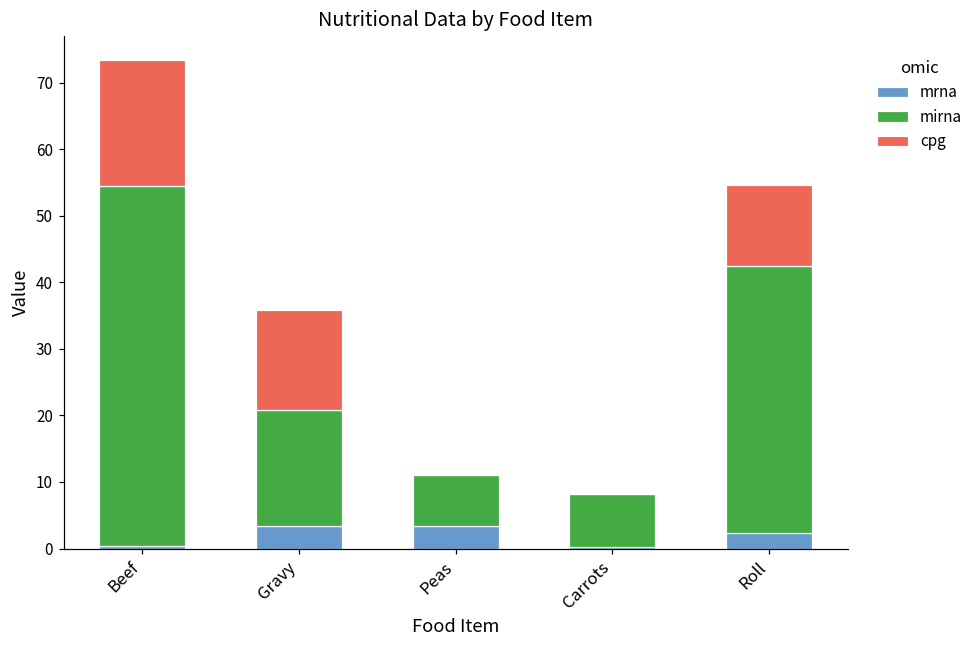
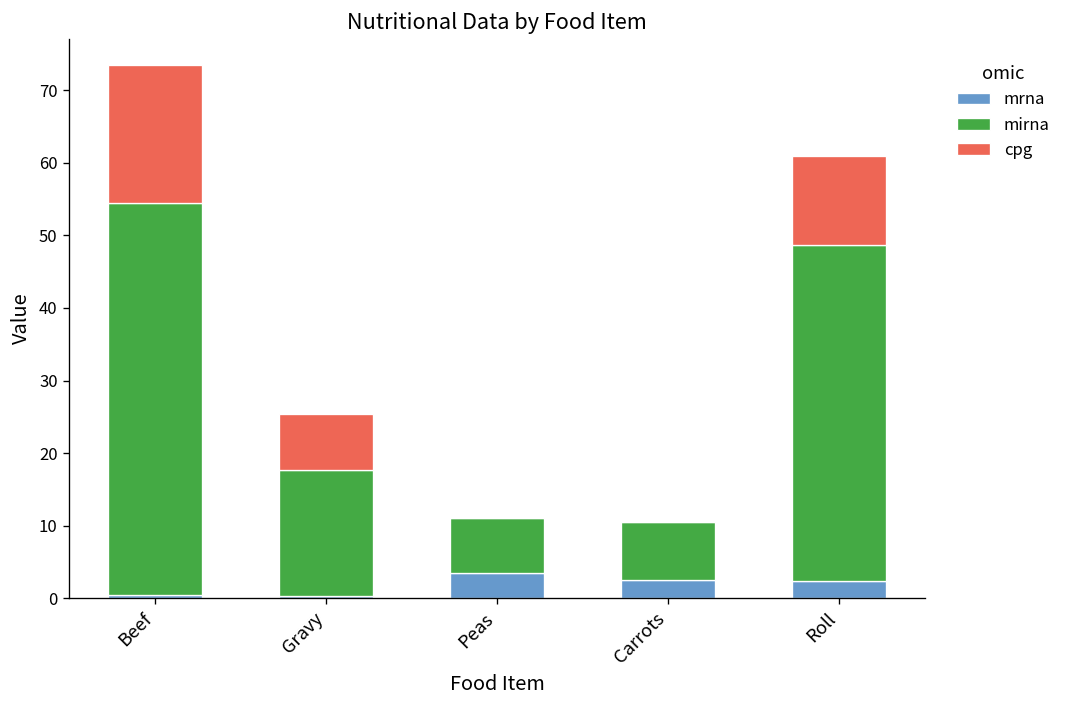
  {
    "mrna": {
-     "Gravy": 3,
+     "Gravy": 0,
      "Peas": 3,
-     "Carrots": 0,
+     "Carrots": 2,
      "Roll": 2
    },
    "mirna": {
      "Beef": 54,
      "Gravy": 17,
      "Peas": 8,
      "Carrots": 8,
-     "Roll": 40
+     "Roll": 46
    },
    "cpg": {
      "Beef": 19,
-     "Gravy": 15,
+     "Gravy": 8,
      "Peas": 0,
      "Carrots": 0,
      "Roll": 12
    }
  }
